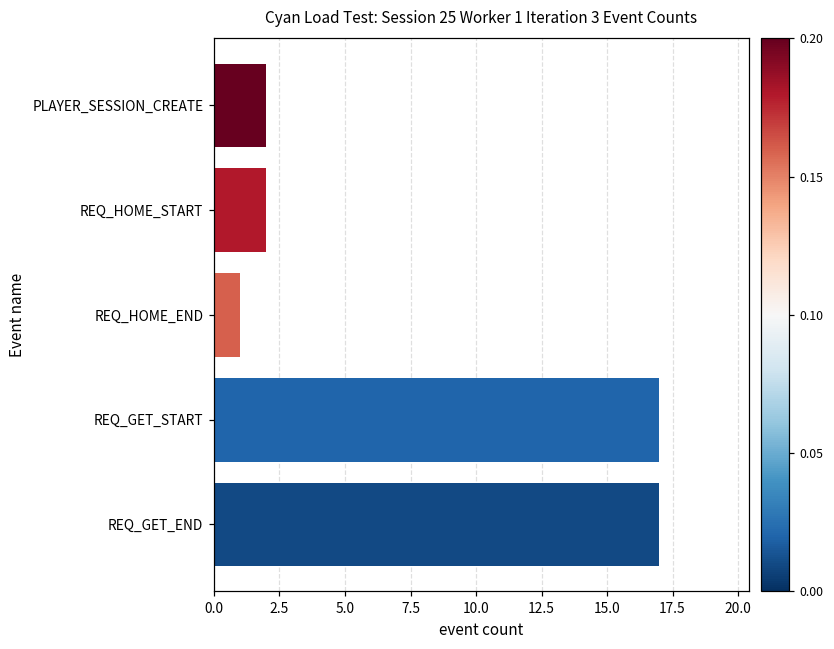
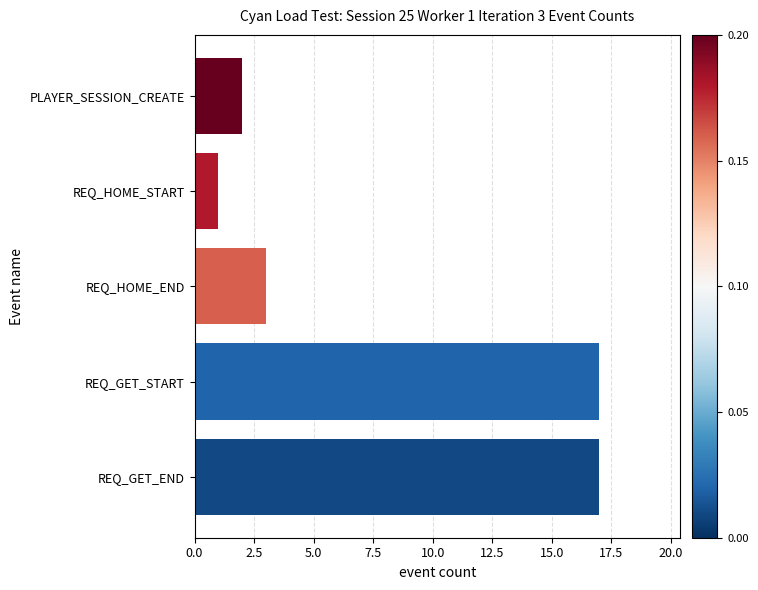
  {
    "PLAYER_SESSION_CREATE": 2,
-   "REQ_HOME_START": 2,
-   "REQ_HOME_END": 1,
+   "REQ_HOME_START": 1,
+   "REQ_HOME_END": 3,
    "REQ_GET_START": 17,
    "REQ_GET_END": 17
  }
